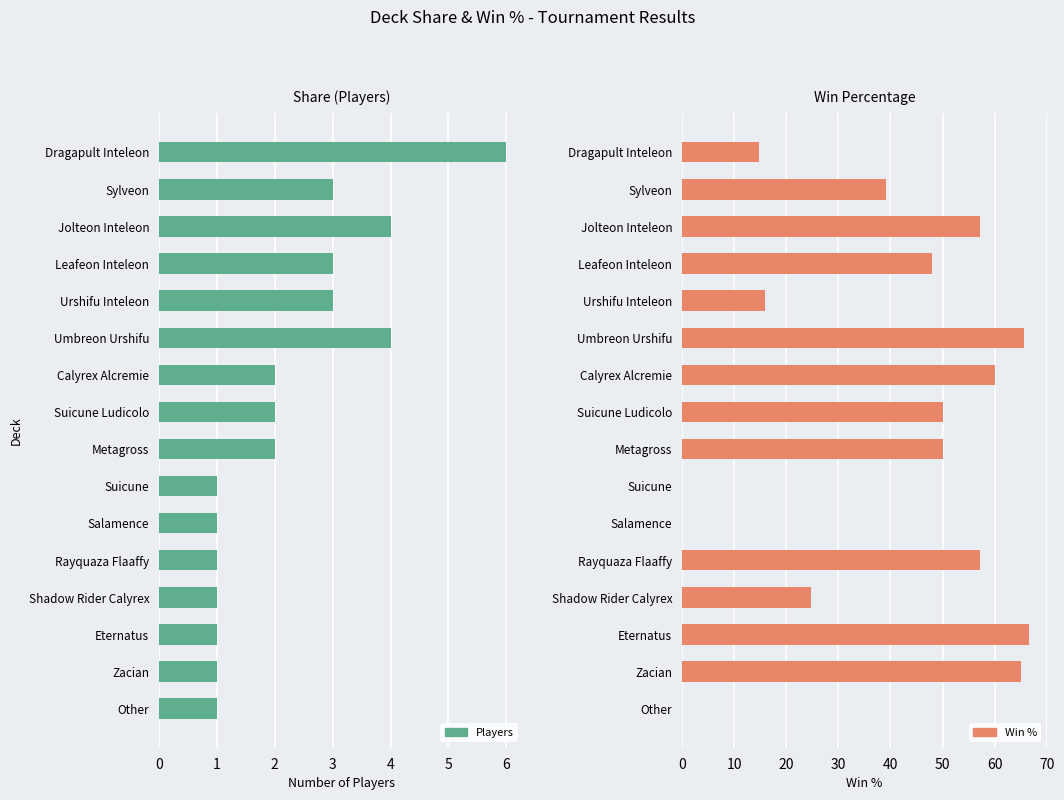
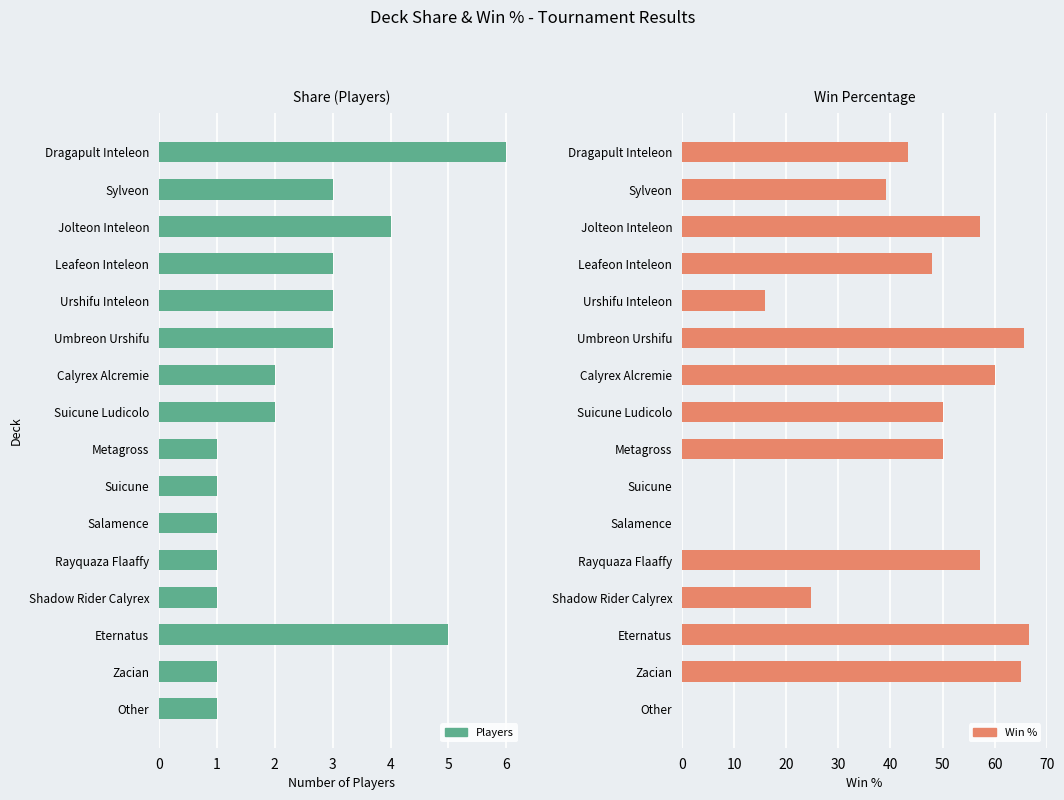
  {
    "Share (Players)": {
      "Dragapult Inteleon": 6,
      "Sylveon": 3,
      "Jolteon Inteleon": 4,
      "Leafeon Inteleon": 3,
      "Urshifu Inteleon": 3,
-     "Umbreon Urshifu": 4,
+     "Umbreon Urshifu": 3,
      "Calyrex Alcremie": 2,
      "Suicune Ludicolo": 2,
-     "Metagross": 2,
+     "Metagross": 1,
      "Suicune": 1,
      "Salamence": 1,
      "Rayquaza Flaaffy": 1,
      "Shadow Rider Calyrex": 1,
-     "Eternatus": 1,
+     "Eternatus": 5,
      "Zacian": 1,
      "Other": 1
    },
    "Win Percentage": {
-     "Dragapult Inteleon": 15,
+     "Dragapult Inteleon": 43,
      "Sylveon": 39,
      "Jolteon Inteleon": 57,
      "Leafeon Inteleon": 48,
      "Urshifu Inteleon": 16,
      "Umbreon Urshifu": 66,
      "Calyrex Alcremie": 60,
      "Suicune Ludicolo": 50,
      "Metagross": 50,
      "Suicune": 0,
      "Salamence": 0,
      "Rayquaza Flaaffy": 57,
      "Shadow Rider Calyrex": 25,
      "Eternatus": 67,
      "Zacian": 65,
      "Other": 0
    }
  }
